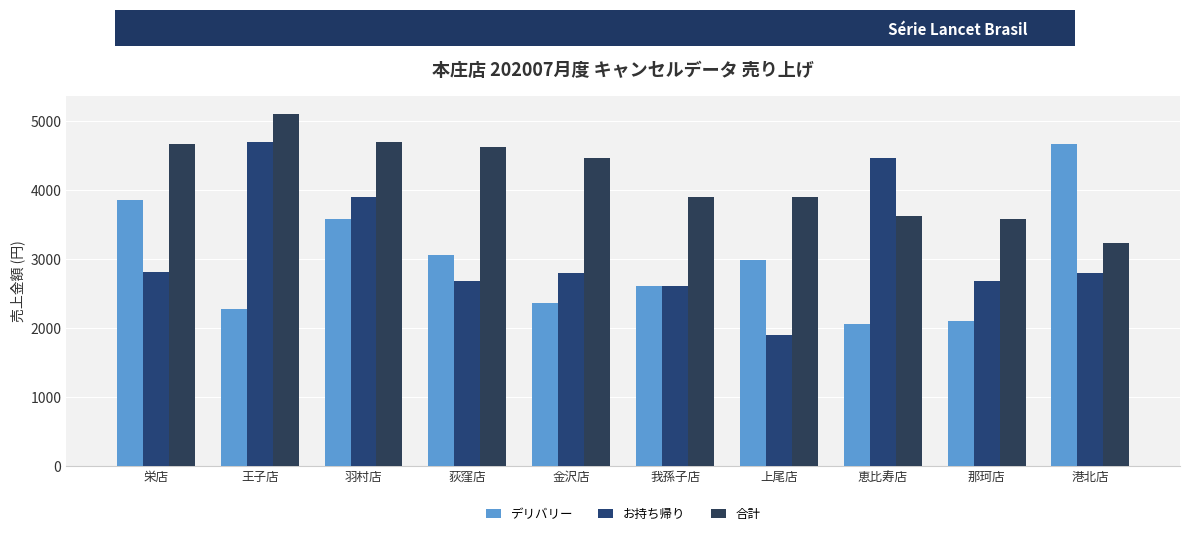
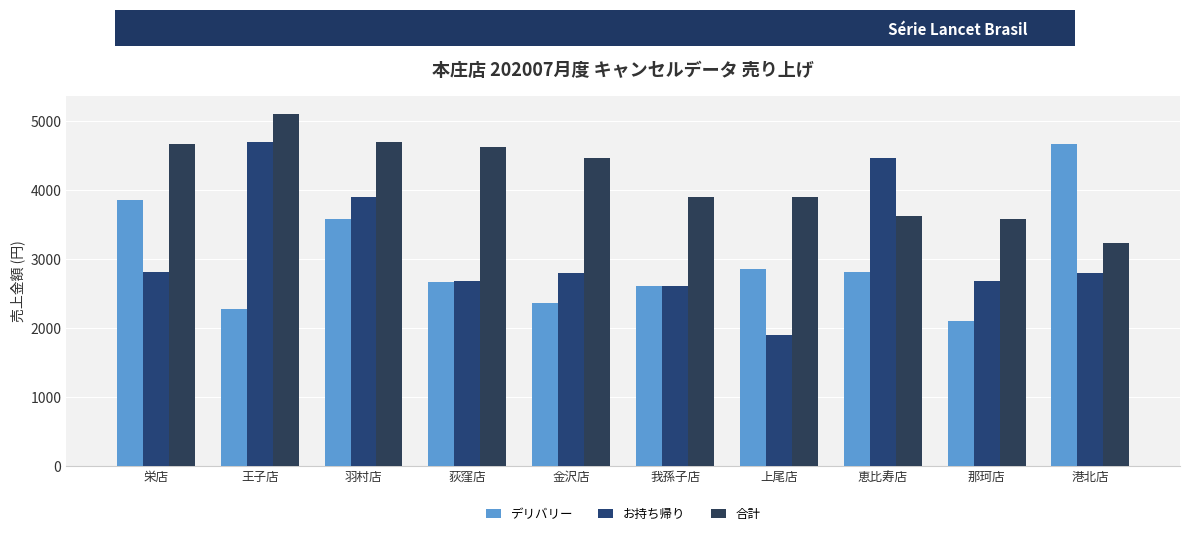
  {
    "デリバリー": {
      "栄店": 3900,
      "王子店": 2300,
      "羽村店": 3600,
-     "荻窪店": 3100,
+     "荻窪店": 2700,
      "金沢店": 2400,
      "我孫子店": 2600,
-     "上尾店": 3000,
-     "恵比寿店": 2100,
+     "上尾店": 2900,
+     "恵比寿店": 2800,
      "那珂店": 2100,
      "港北店": 4700
    }
  }
